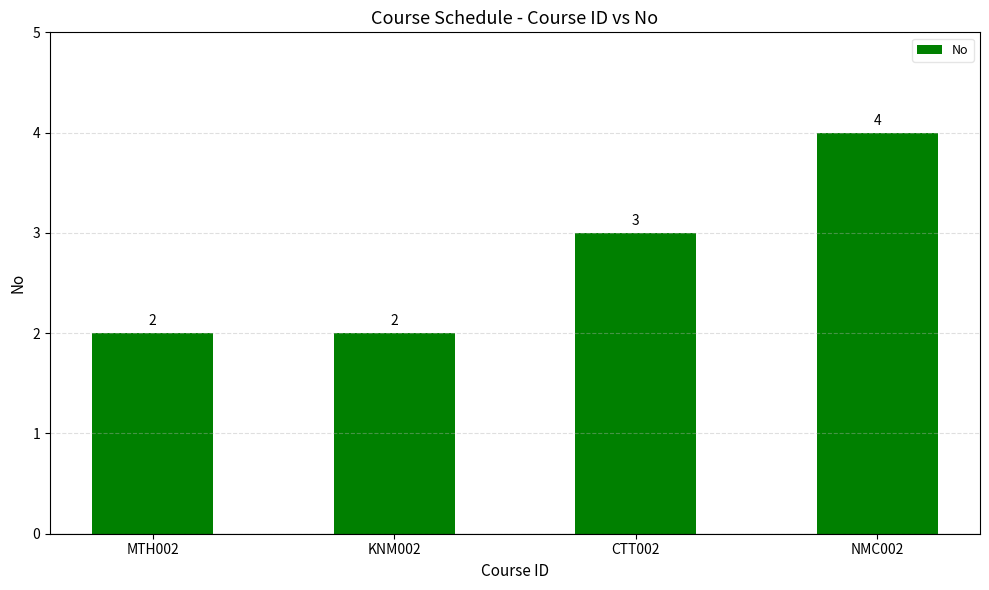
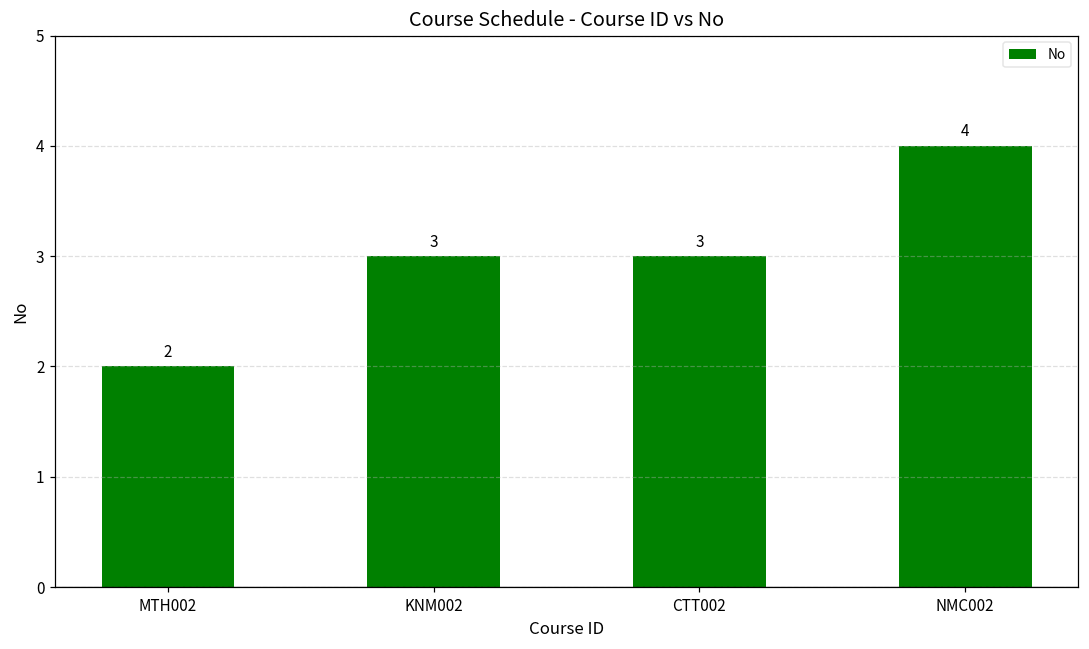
  {
    "MTH002": 2,
-   "KNM002": 2,
+   "KNM002": 3,
    "CTT002": 3,
    "NMC002": 4
  }
